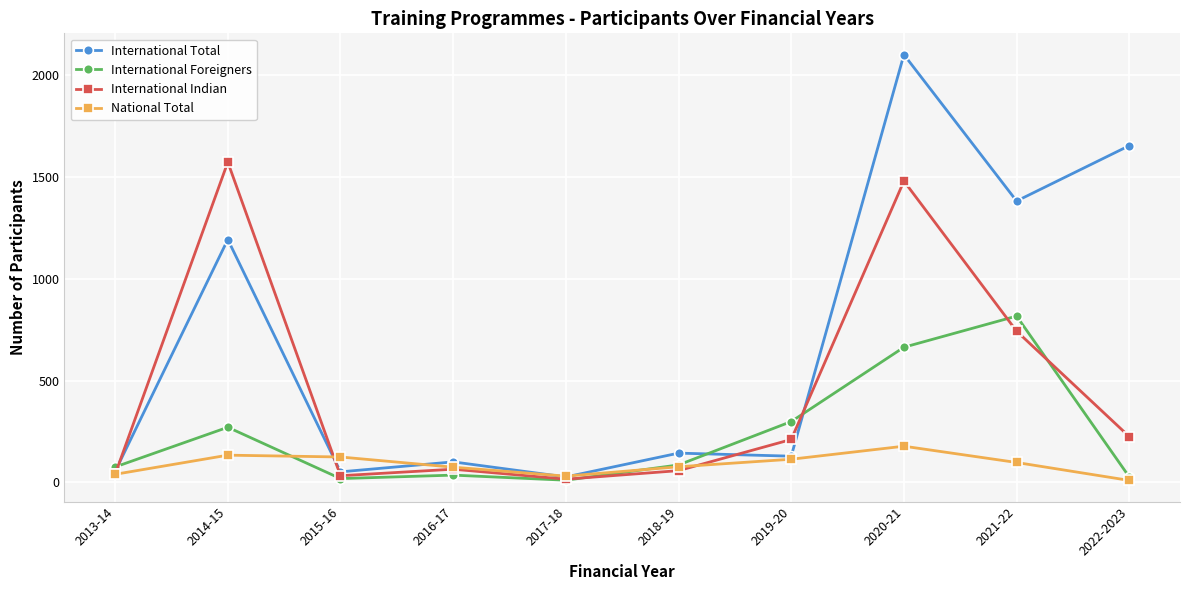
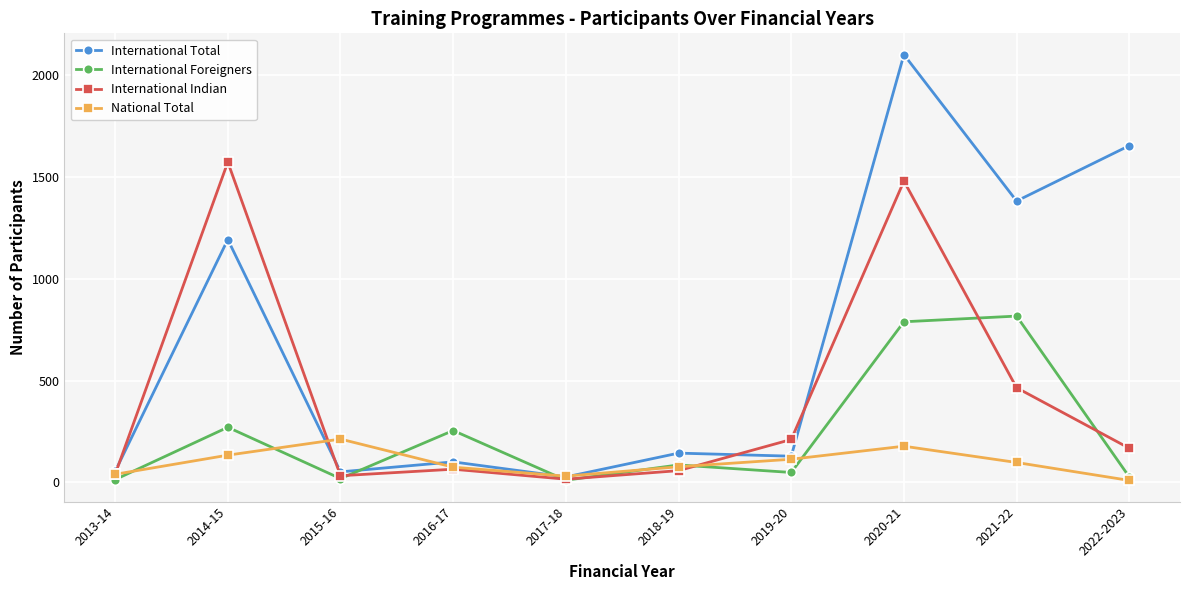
  {
    "International Total": {
      "2013-14": 50,
      "2014-15": 1190,
      "2015-16": 50,
      "2016-17": 100,
      "2018-19": 140,
      "2019-20": 130,
      "2020-21": 2100,
      "2021-22": 1380,
      "2022-2023": 1650
    },
    "International Foreigners": {
-     "2013-14": 80,
+     "2013-14": 10,
      "2014-15": 270,
      "2015-16": 20,
-     "2016-17": 40,
-     "2019-20": 300,
-     "2020-21": 660,
+     "2016-17": 260,
+     "2019-20": 50,
+     "2020-21": 790,
      "2021-22": 820,
      "2022-2023": 30
    },
    "International Indian": {
      "2014-15": 1570,
      "2015-16": 30,
      "2018-19": 60,
      "2019-20": 210,
      "2020-21": 1480,
-     "2021-22": 740,
-     "2022-2023": 230
+     "2021-22": 470,
+     "2022-2023": 170
    },
    "National Total": {
      "2014-15": 130,
-     "2015-16": 130,
+     "2015-16": 210,
      "2019-20": 110,
      "2020-21": 180,
      "2021-22": 100,
      "2022-2023": 10
    }
  }
